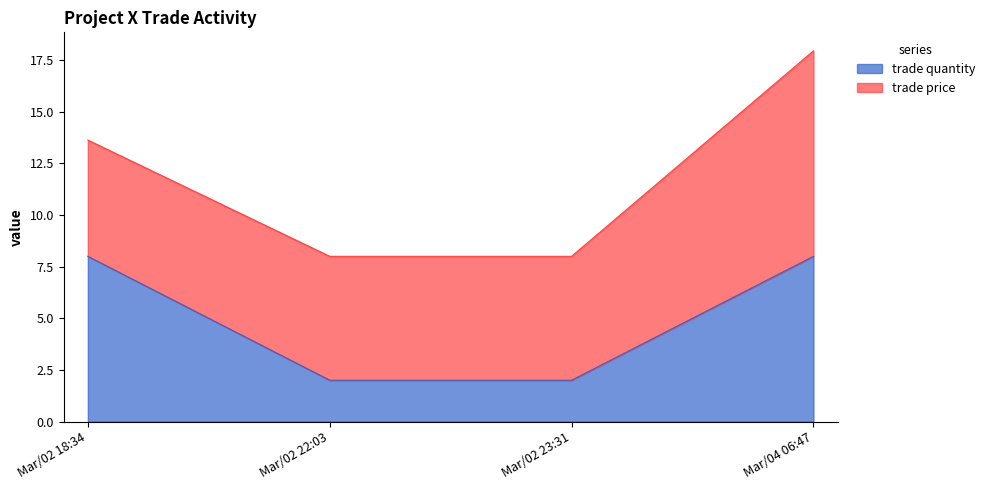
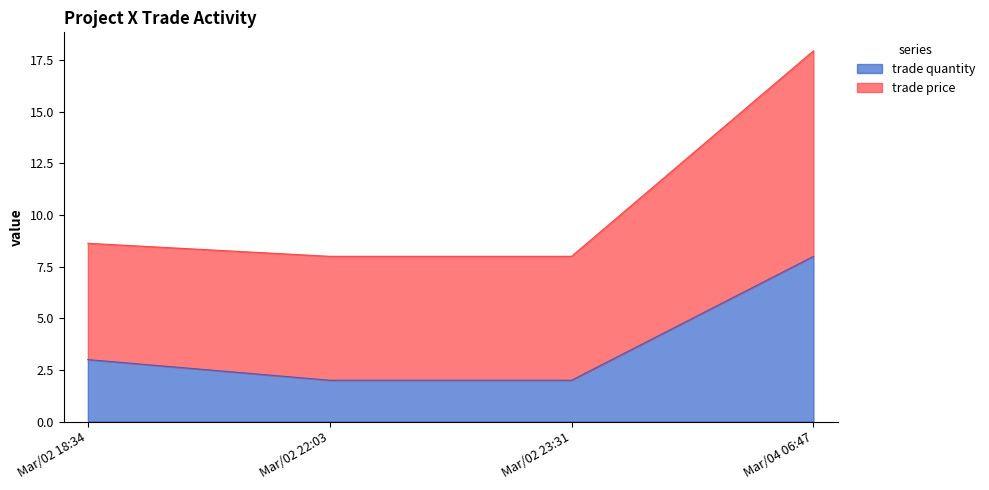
  {
    "trade quantity": {
-     "Mar/02 18:34": 8,
+     "Mar/02 18:34": 3,
      "Mar/02 22:03": 2,
      "Mar/02 23:31": 2,
      "Mar/04 06:47": 8
    },
    "trade price": {
      "Mar/02 18:34": 5.6,
      "Mar/02 22:03": 6,
      "Mar/02 23:31": 6,
      "Mar/04 06:47": 10
    }
  }
